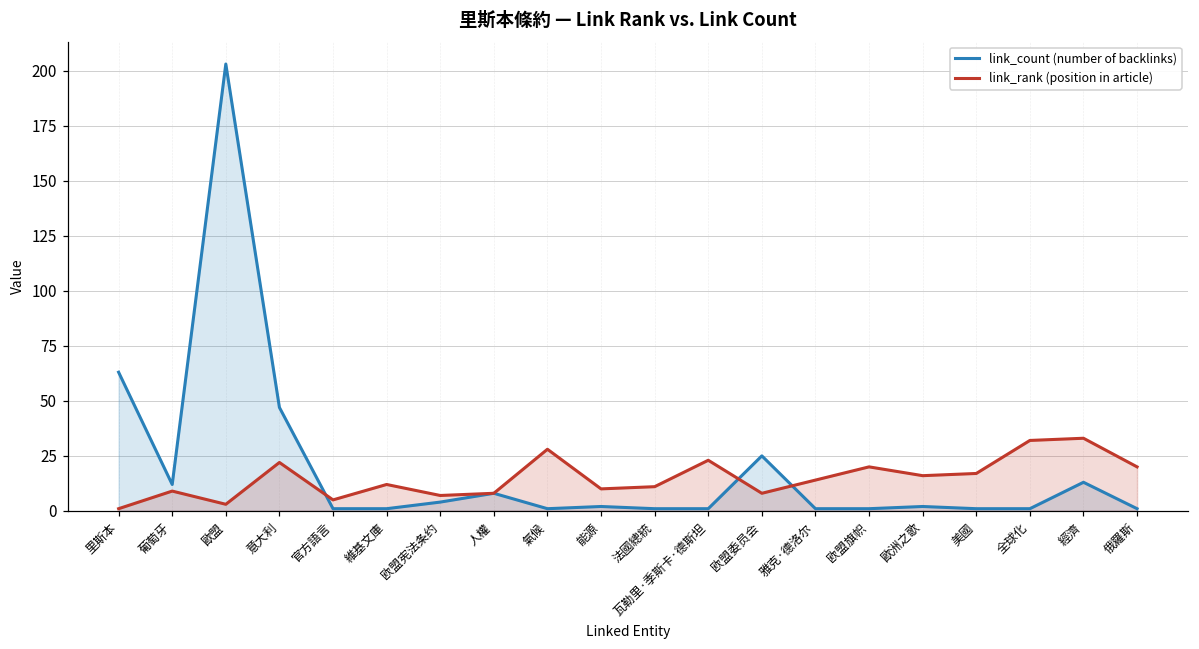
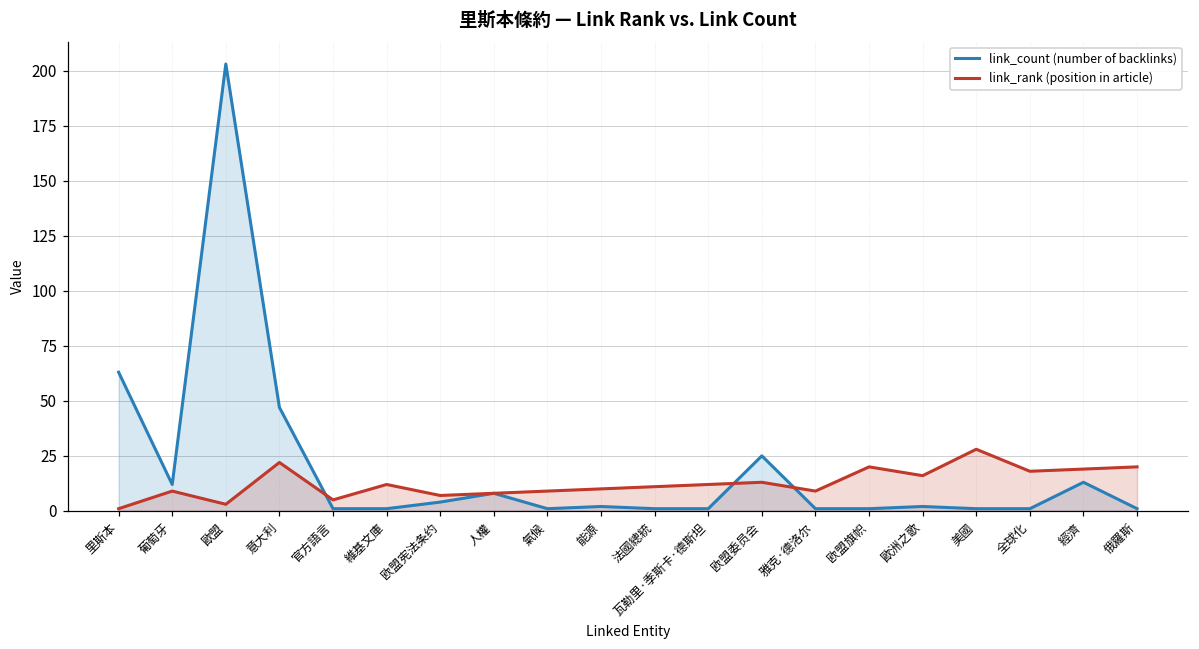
  {
    "link_count (number of backlinks)": {
      "里斯本": 63,
      "葡萄牙": 12,
      "歐盟": 203,
      "意大利": 47,
      "官方語言": 1,
      "維基文庫": 1,
      "欧盟宪法条约": 4,
      "氣候": 1,
      "能源": 2,
      "法國總統": 1,
      "瓦勒里·季斯卡·德斯坦": 1,
      "欧盟委员会": 25,
      "雅克·德洛尔": 1,
      "欧盟旗帜": 1,
      "歐洲之歌": 2,
      "美國": 1,
      "全球化": 1,
      "經濟": 13,
      "俄羅斯": 1
    },
    "link_rank (position in article)": {
      "里斯本": 1,
      "葡萄牙": 9,
      "歐盟": 3,
      "意大利": 22,
      "官方語言": 5,
      "維基文庫": 12,
      "欧盟宪法条约": 7,
-     "氣候": 28,
+     "氣候": 9,
      "能源": 10,
      "法國總統": 11,
-     "瓦勒里·季斯卡·德斯坦": 23,
-     "欧盟委员会": 8,
-     "雅克·德洛尔": 14,
+     "瓦勒里·季斯卡·德斯坦": 12,
+     "欧盟委员会": 13,
+     "雅克·德洛尔": 9,
      "欧盟旗帜": 20,
      "歐洲之歌": 16,
-     "美國": 17,
-     "全球化": 32,
-     "經濟": 33,
+     "美國": 28,
+     "全球化": 18,
+     "經濟": 19,
      "俄羅斯": 20
    }
  }
